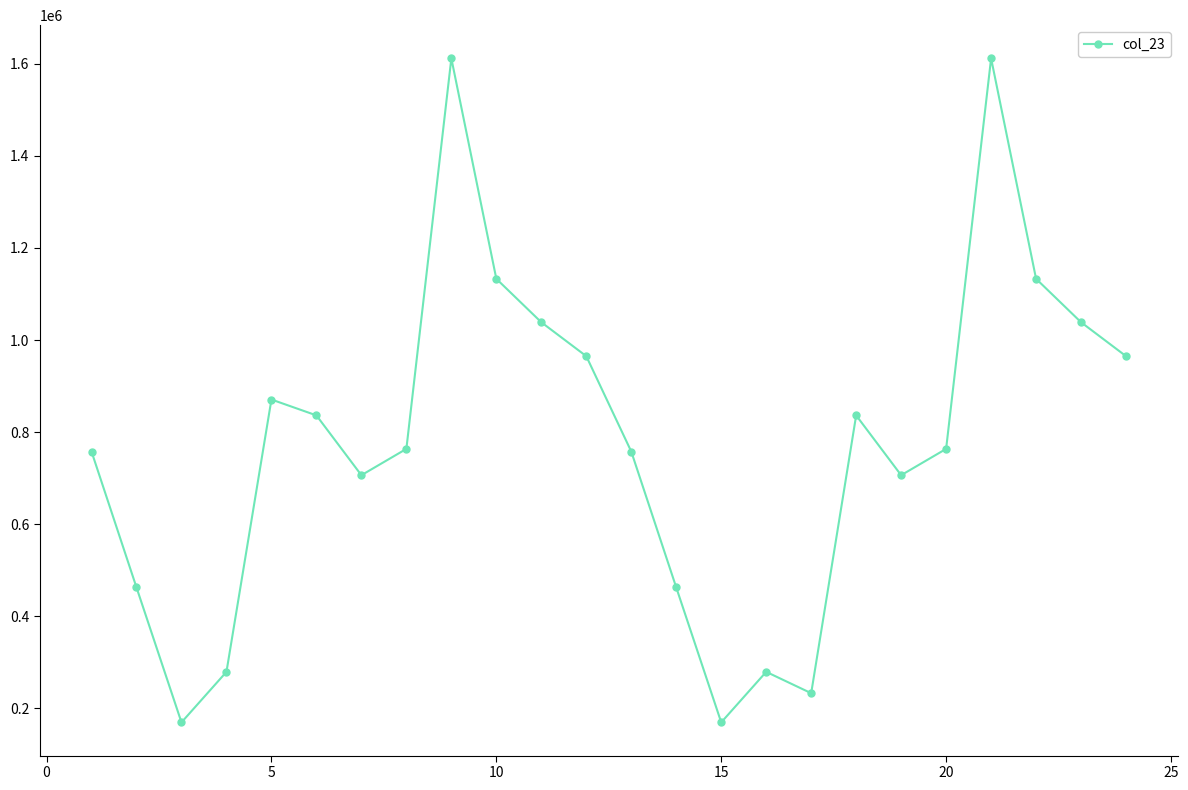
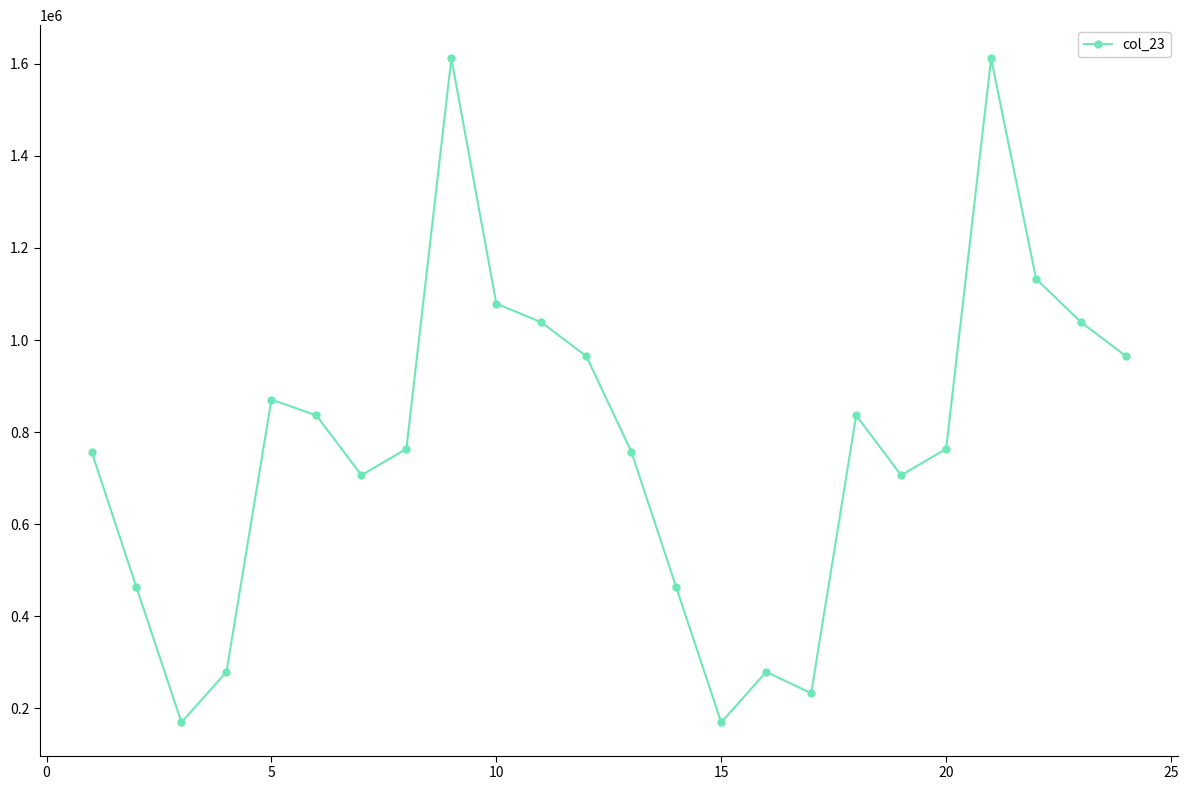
  {
    "5": 870000,
-   "10": 1130000,
+   "10": 1080000,
    "15": 170000,
    "20": 760000
  }
